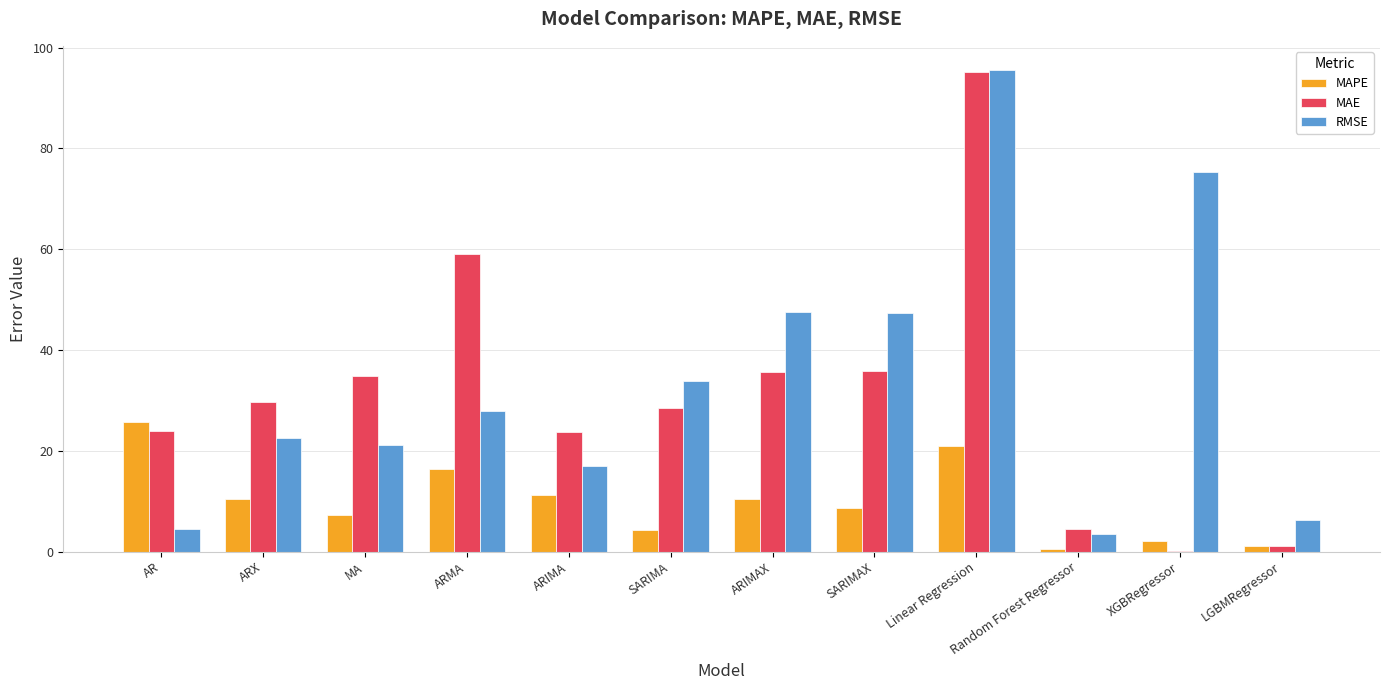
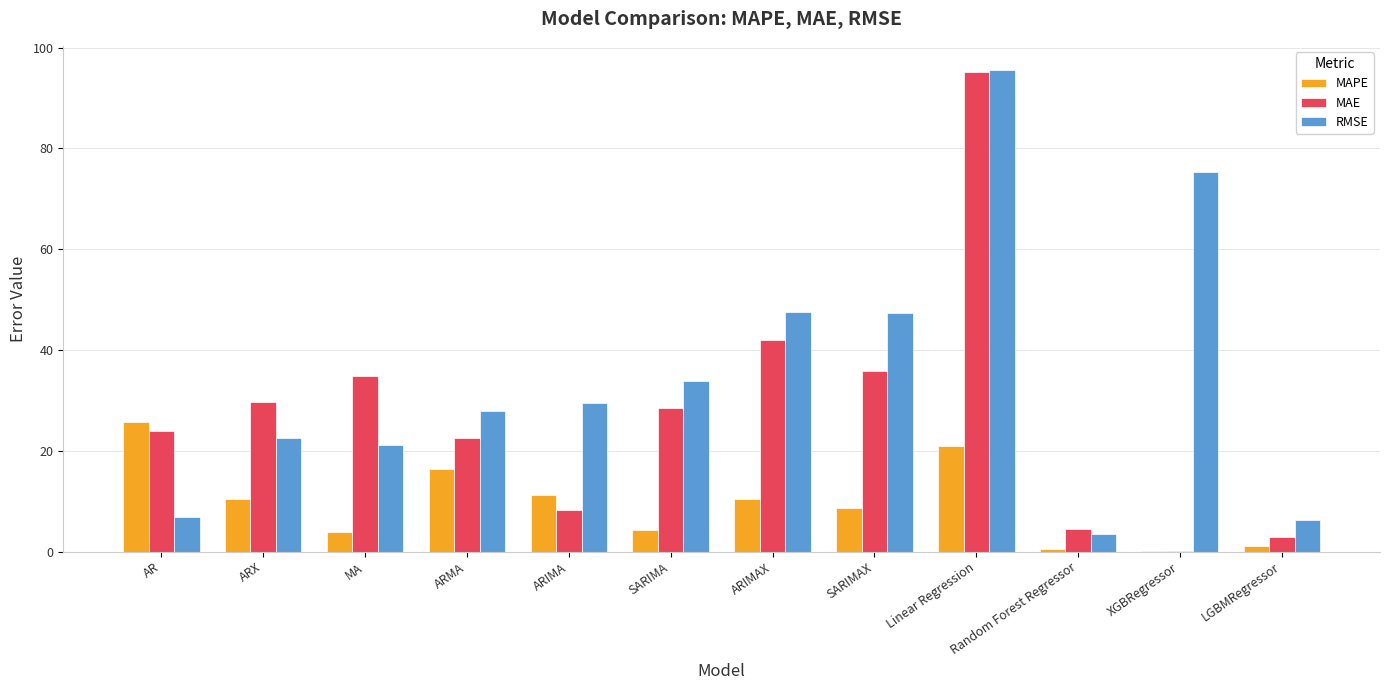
  {
    "MAPE": {
      "AR": 26,
      "ARX": 10,
-     "MA": 7,
+     "MA": 4,
      "ARMA": 16,
      "ARIMA": 11,
      "SARIMA": 4,
      "ARIMAX": 10,
      "SARIMAX": 9,
      "Linear Regression": 21,
      "Random Forest Regressor": 1,
-     "XGBRegressor": 2,
+     "XGBRegressor": 0,
      "LGBMRegressor": 1
    },
    "MAE": {
      "AR": 24,
      "ARX": 30,
      "MA": 35,
-     "ARMA": 59,
-     "ARIMA": 24,
+     "ARMA": 23,
+     "ARIMA": 8,
      "SARIMA": 29,
-     "ARIMAX": 36,
+     "ARIMAX": 42,
      "SARIMAX": 36,
      "Linear Regression": 95,
      "Random Forest Regressor": 4,
-     "LGBMRegressor": 1
+     "LGBMRegressor": 3
    },
    "RMSE": {
-     "AR": 5,
+     "AR": 7,
      "ARX": 22,
      "MA": 21,
      "ARMA": 28,
-     "ARIMA": 17,
+     "ARIMA": 29,
      "SARIMA": 34,
      "ARIMAX": 47,
      "SARIMAX": 47,
      "Linear Regression": 96,
      "Random Forest Regressor": 3,
      "XGBRegressor": 75,
      "LGBMRegressor": 6
    }
  }
